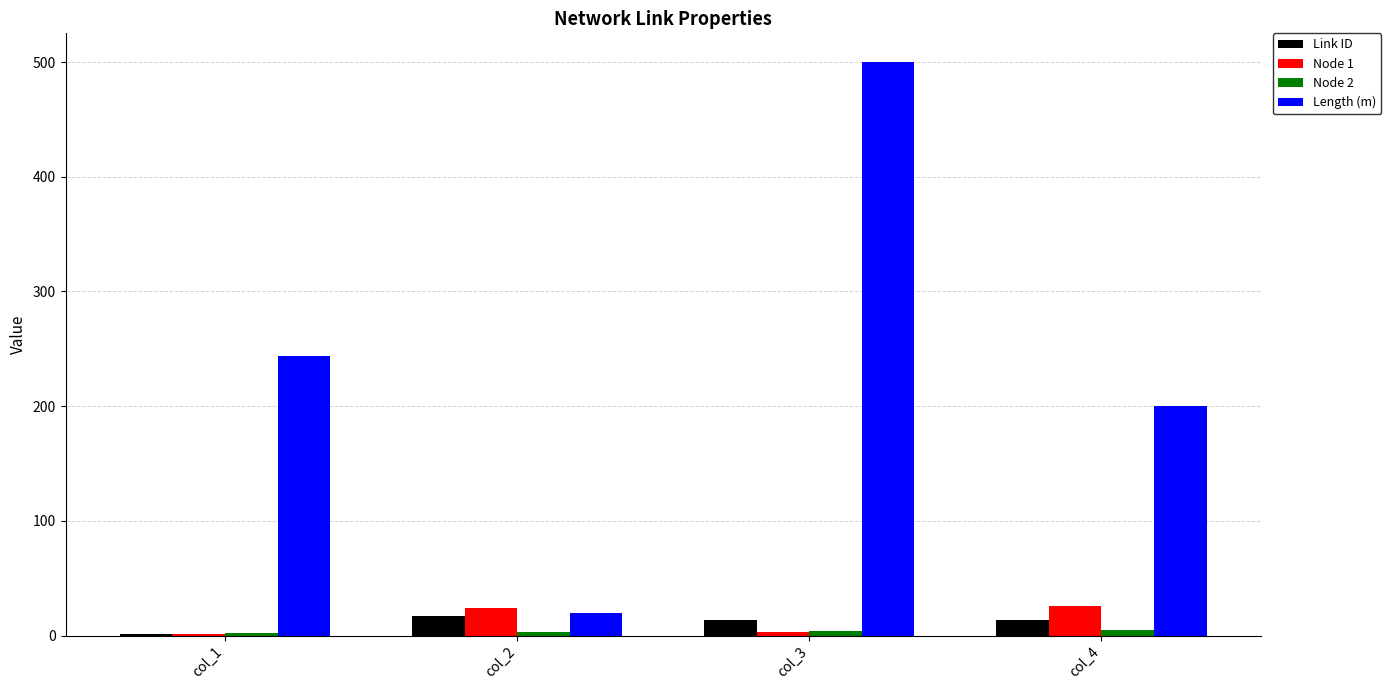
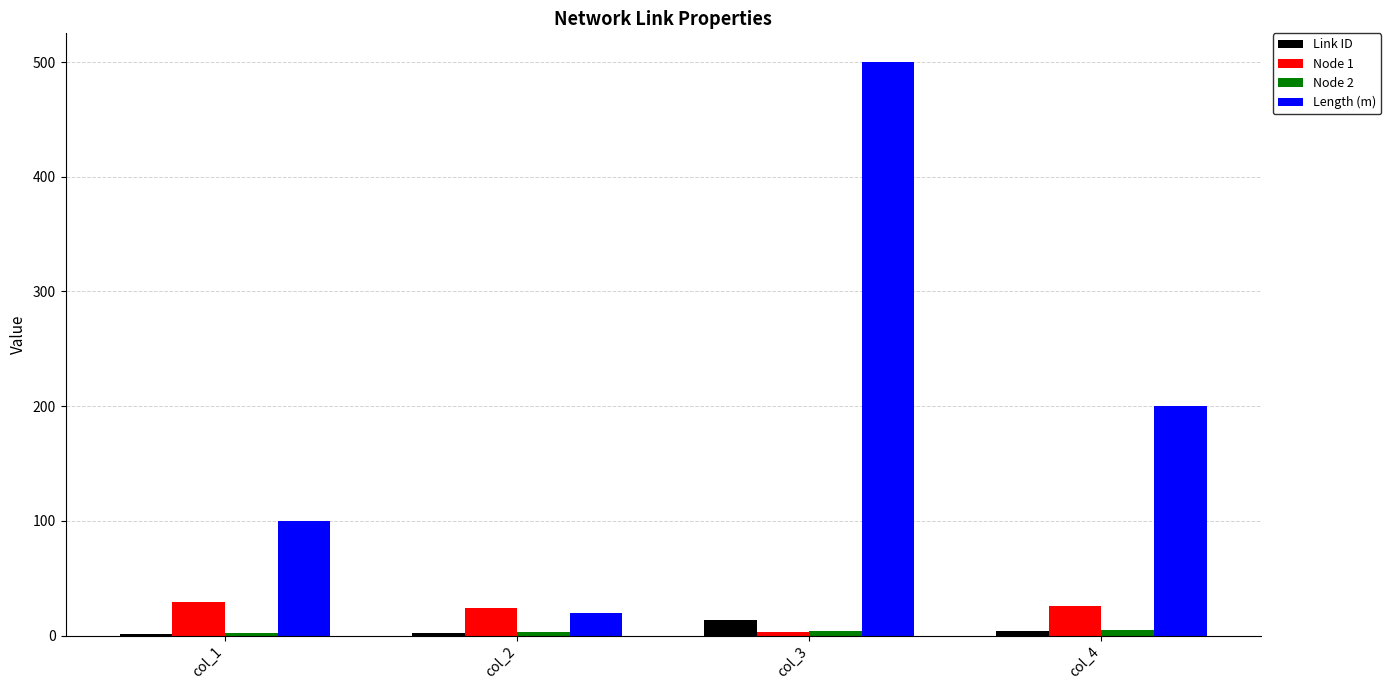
  {
    "Link ID": {
-     "col_2": 17,
+     "col_2": 2,
      "col_3": 14,
-     "col_4": 14
+     "col_4": 4
    },
    "Node 1": {
-     "col_1": 1,
+     "col_1": 29,
      "col_2": 24,
      "col_3": 3,
      "col_4": 26
    },
    "Node 2": {
      "col_2": 3,
      "col_3": 4,
      "col_4": 5
    },
    "Length (m)": {
-     "col_1": 244,
+     "col_1": 100,
      "col_2": 20,
      "col_3": 500,
      "col_4": 200
    }
  }
